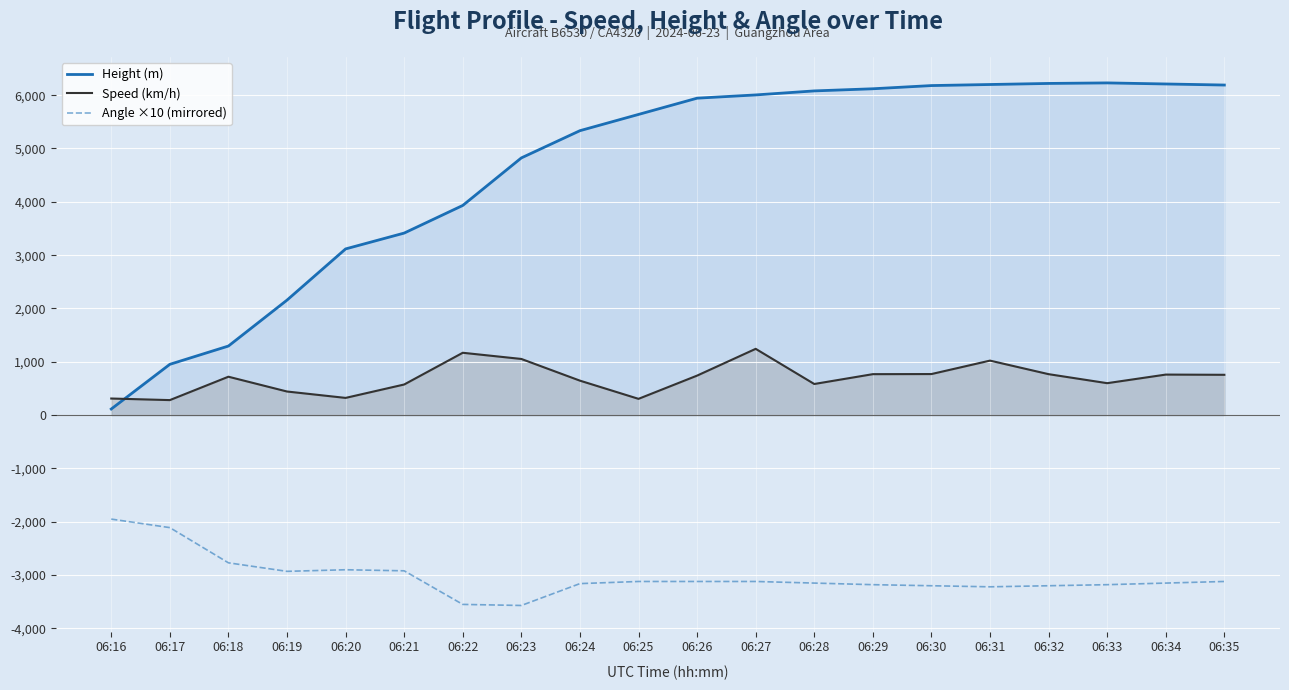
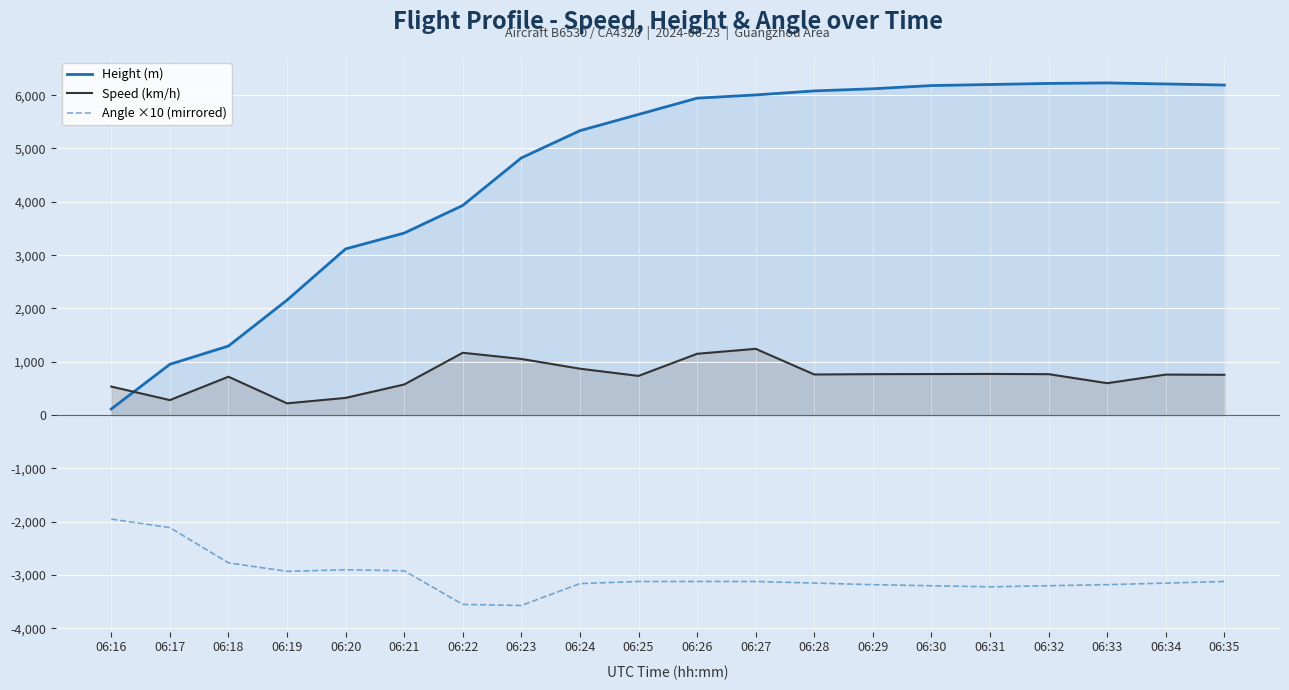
  {
    "Speed (km/h)": {
-     "06:16": "300",
+     "06:16": "500",
      "06:17": "300",
      "06:18": "700",
-     "06:19": "400",
+     "06:19": "200",
      "06:20": "300",
      "06:21": "600",
      "06:22": "1,200",
      "06:23": "1,100",
-     "06:24": "600",
-     "06:25": "300",
-     "06:26": "700",
+     "06:24": "900",
+     "06:25": "700",
+     "06:26": "1,200",
      "06:27": "1,200",
-     "06:28": "600",
+     "06:28": "800",
      "06:29": "800",
      "06:30": "800",
-     "06:31": "1,000",
+     "06:31": "800",
      "06:32": "800",
      "06:33": "600",
      "06:34": "800",
      "06:35": "800"
    }
  }
